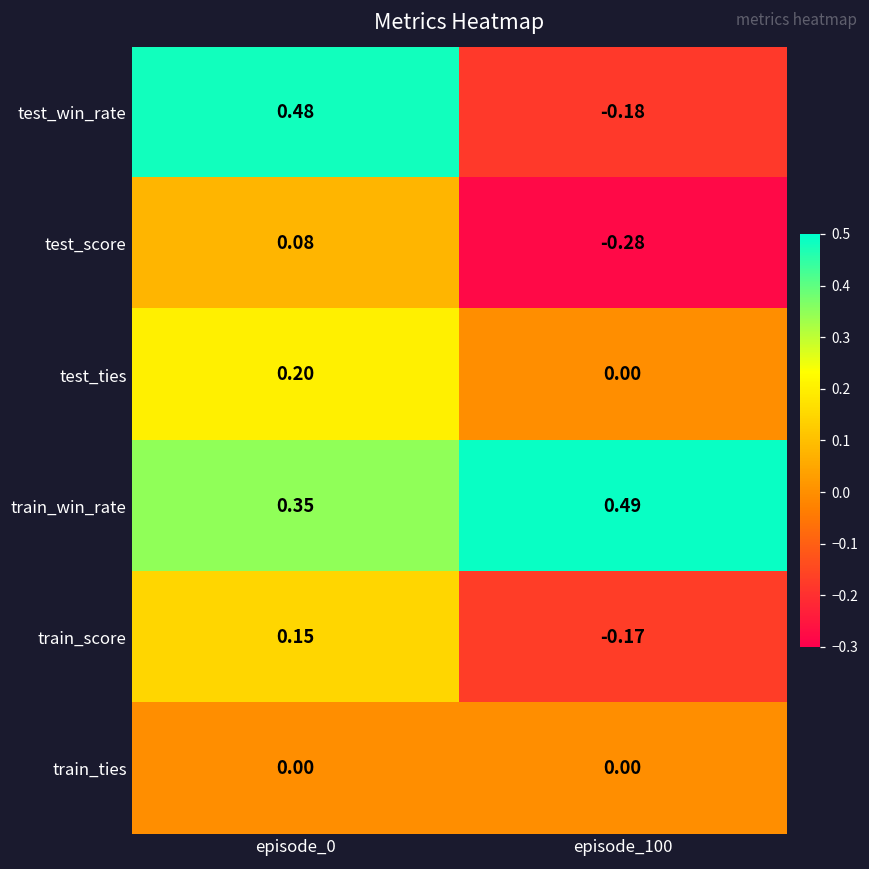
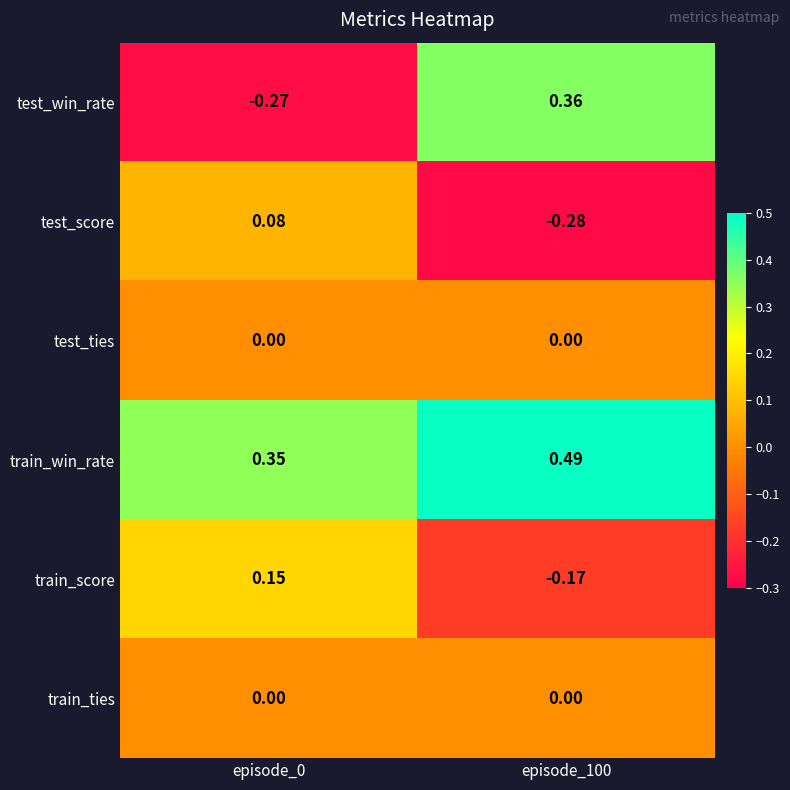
  {
    "test_win_rate": {
-     "episode_0": 0.48,
-     "episode_100": -0.18
+     "episode_0": -0.27,
+     "episode_100": 0.36
    },
    "test_score": {
      "episode_0": 0.08,
      "episode_100": -0.28
    },
    "test_ties": {
-     "episode_0": 0.20,
+     "episode_0": 0.00,
      "episode_100": 0.00
    },
    "train_win_rate": {
      "episode_0": 0.35,
      "episode_100": 0.49
    },
    "train_score": {
      "episode_0": 0.15,
      "episode_100": -0.17
    },
    "train_ties": {
      "episode_0": 0.00,
      "episode_100": 0.00
    }
  }
